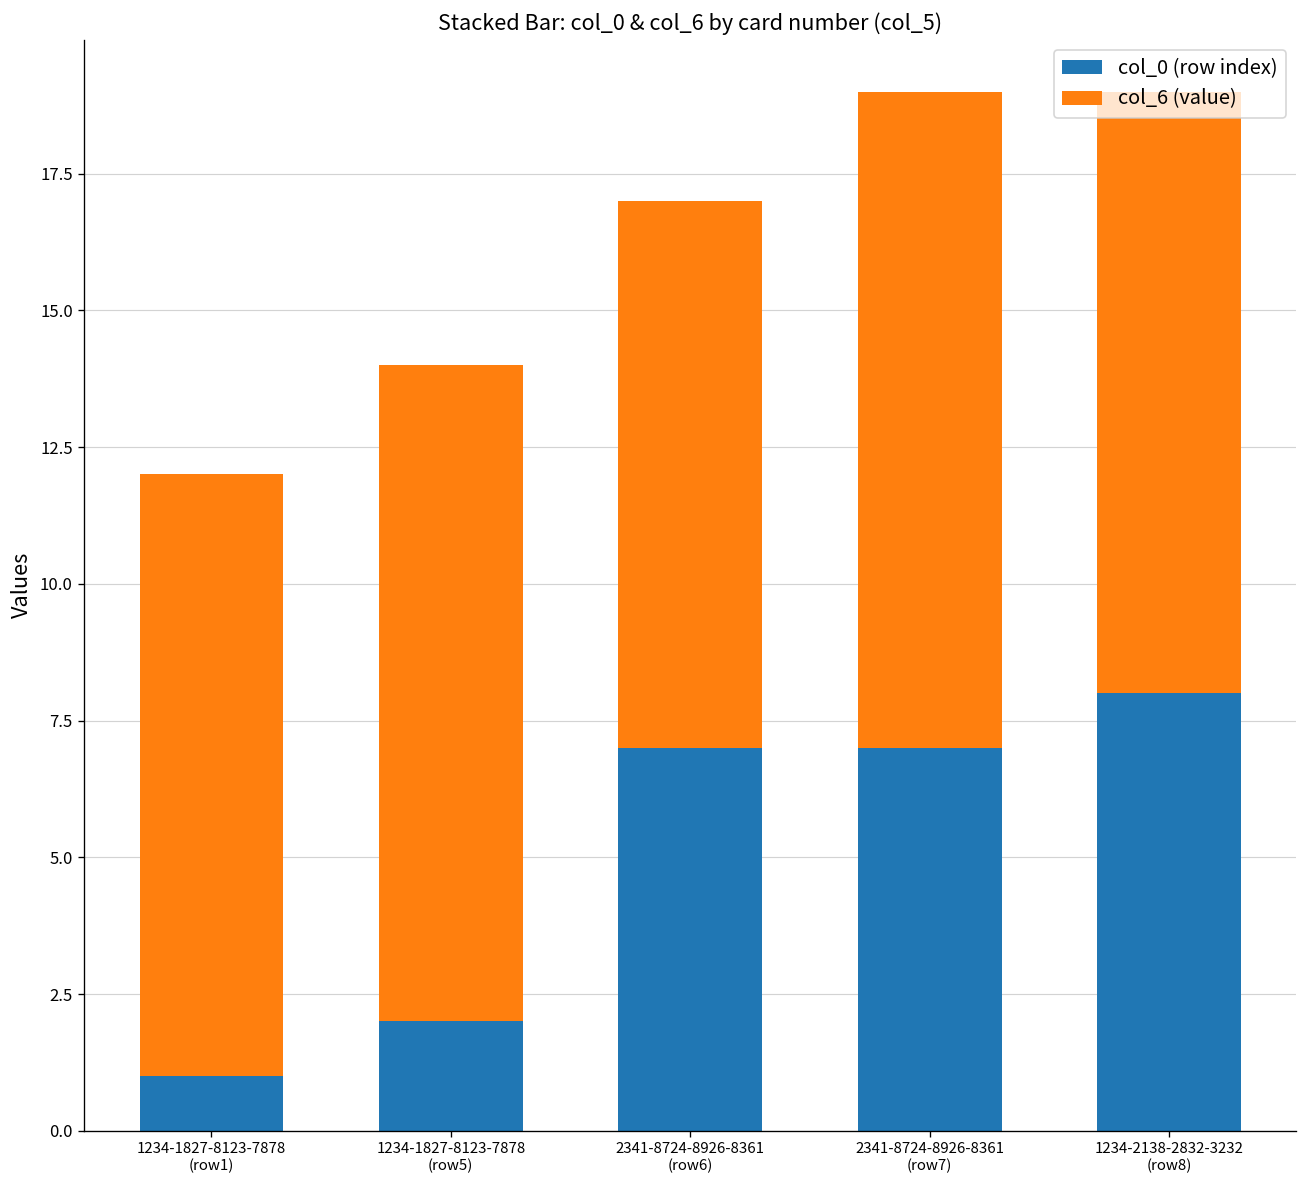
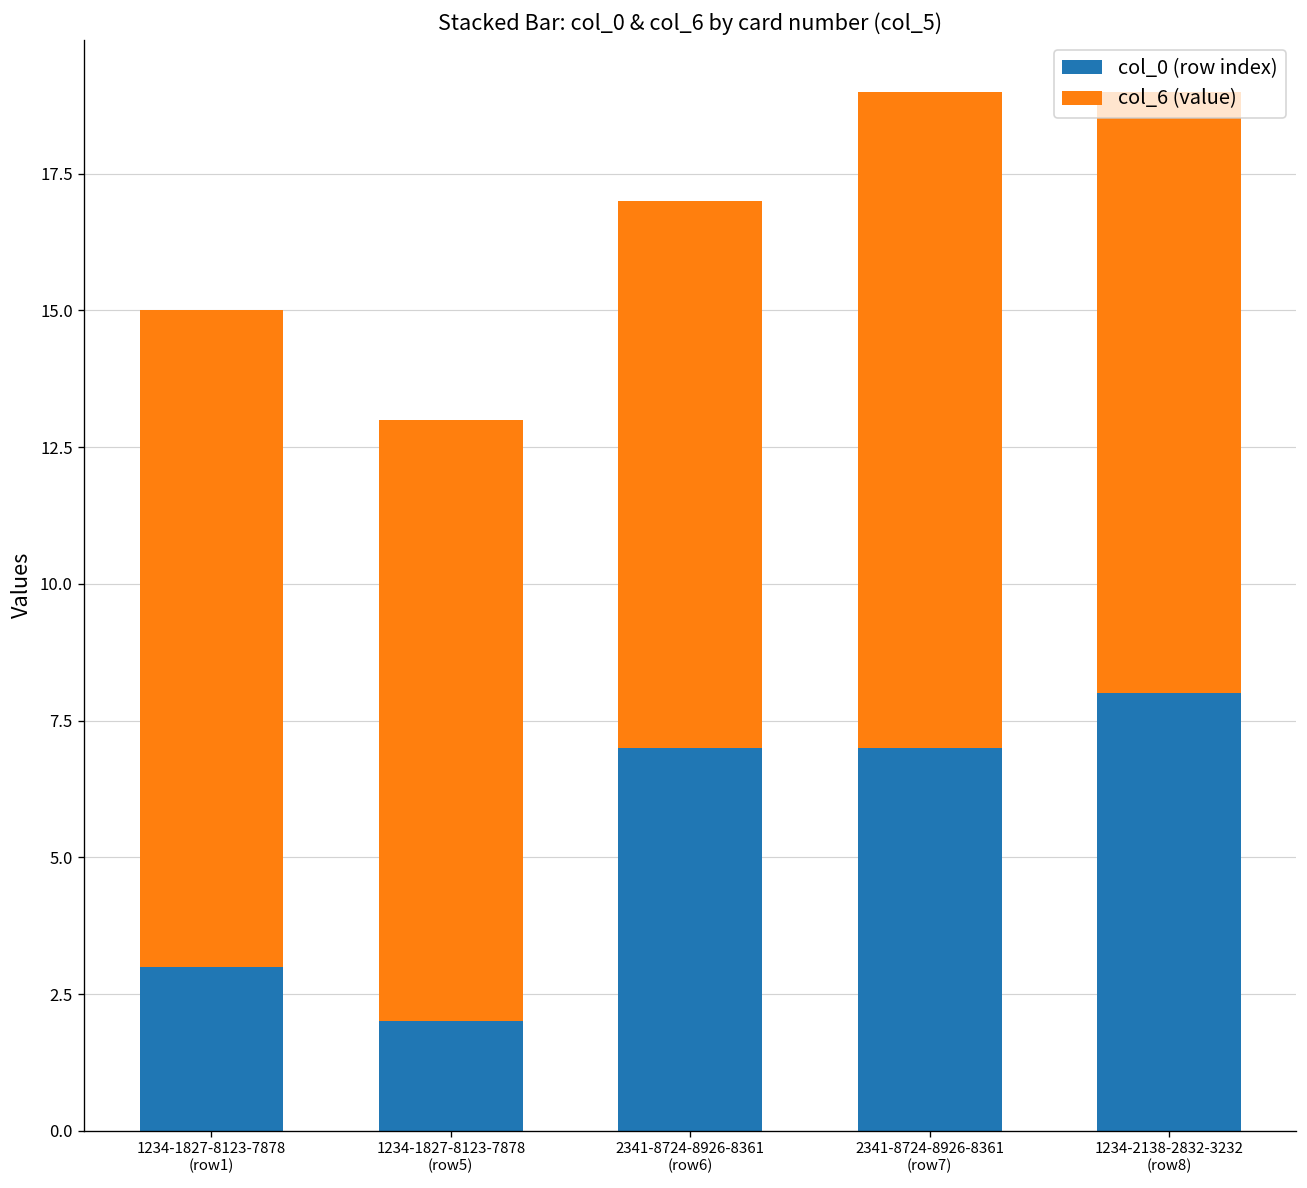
  {
    "col_0 (row index)": {
-     "1234-1827-8123-7878 (row1)": 1,
+     "1234-1827-8123-7878 (row1)": 3,
      "1234-1827-8123-7878 (row5)": 2,
      "2341-8724-8926-8361 (row6)": 7,
      "2341-8724-8926-8361 (row7)": 7,
      "1234-2138-2832-3232 (row8)": 8
    },
    "col_6 (value)": {
-     "1234-1827-8123-7878 (row1)": 11,
-     "1234-1827-8123-7878 (row5)": 12,
+     "1234-1827-8123-7878 (row1)": 12,
+     "1234-1827-8123-7878 (row5)": 11,
      "2341-8724-8926-8361 (row6)": 10,
      "2341-8724-8926-8361 (row7)": 12
    }
  }
